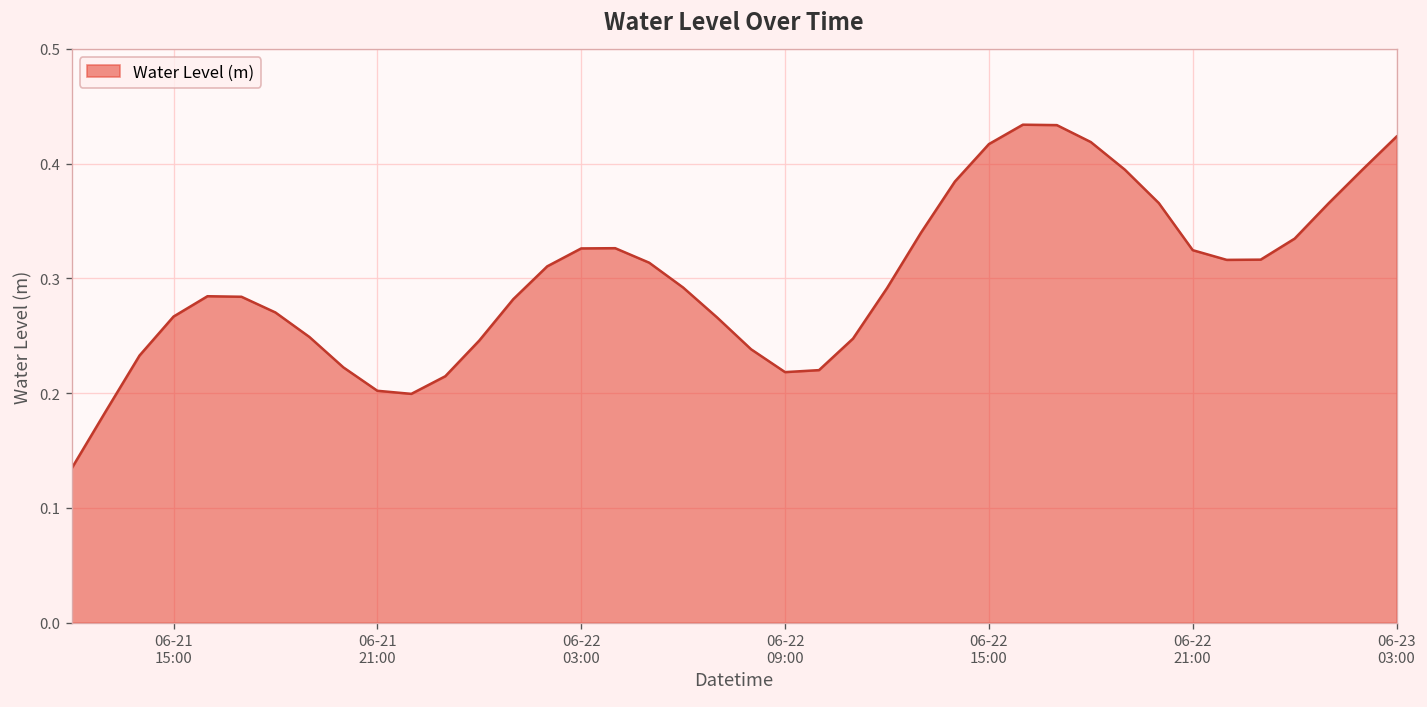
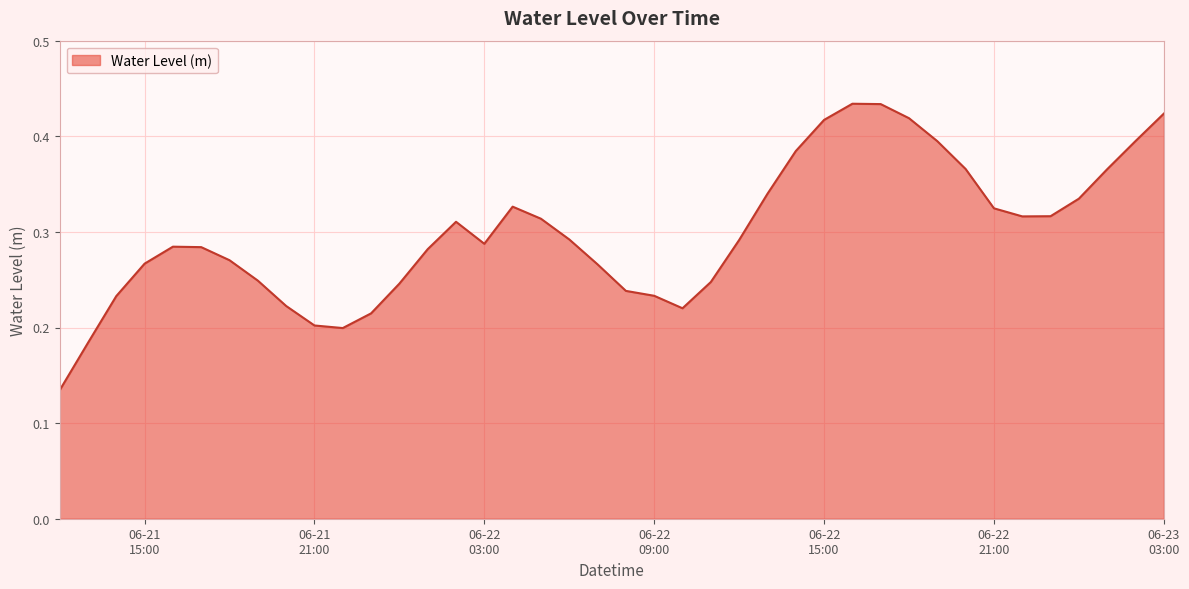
  {
    "06-21 15:00": 0.27,
    "06-21 21:00": 0.20,
-   "06-22 03:00": 0.33,
-   "06-22 09:00": 0.22,
+   "06-22 03:00": 0.29,
+   "06-22 09:00": 0.23,
    "06-22 15:00": 0.42,
    "06-22 21:00": 0.32,
    "06-23 03:00": 0.42
  }
